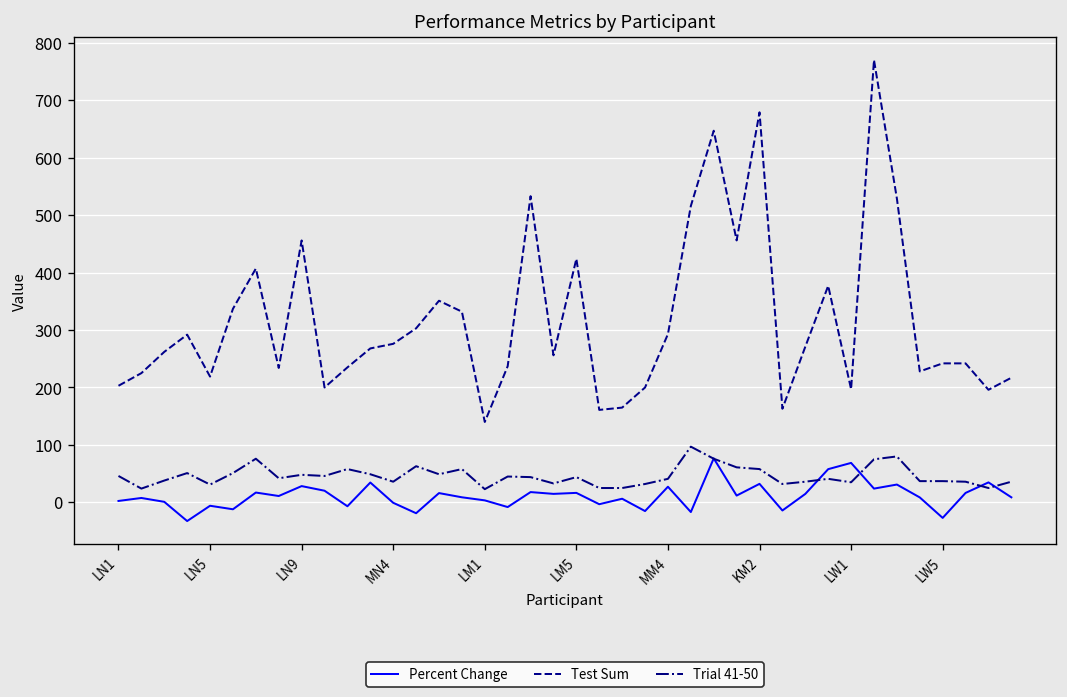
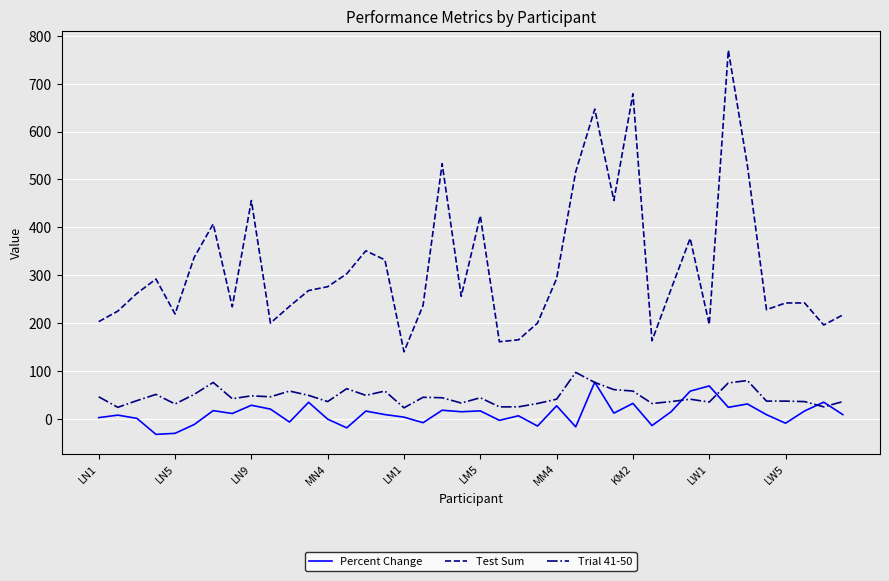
  {
    "Percent Change": {
      "LN1": 0,
-     "LN5": -10,
+     "LN5": -30,
      "LN9": 30,
      "MN4": 0,
      "LM1": 0,
      "LM5": 20,
      "MM4": 30,
      "KM2": 30,
      "LW1": 70,
-     "LW5": -30
+     "LW5": -10
    }
  }
